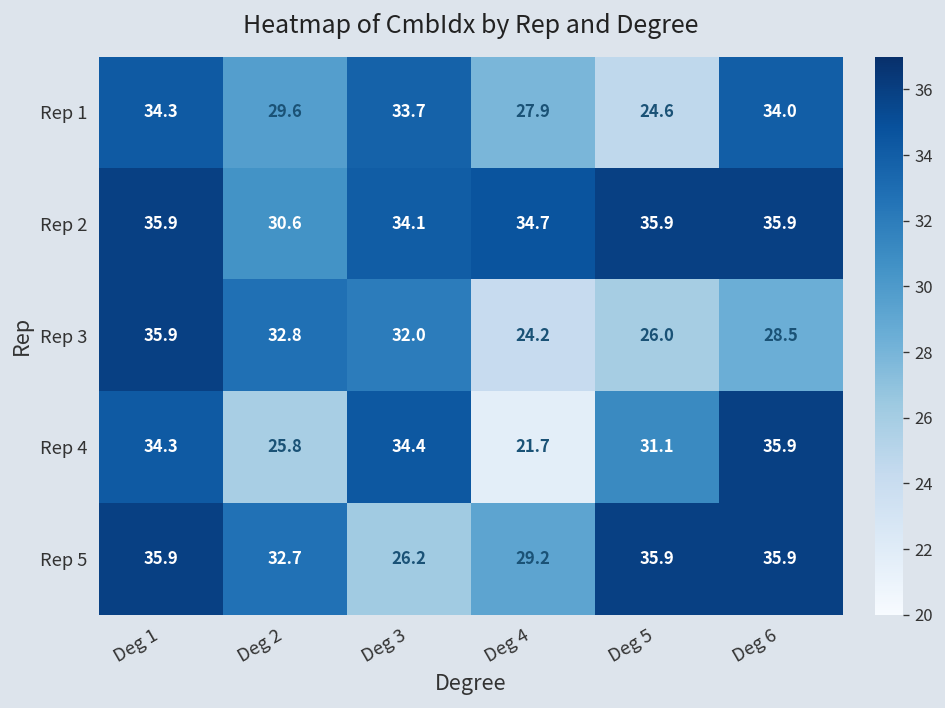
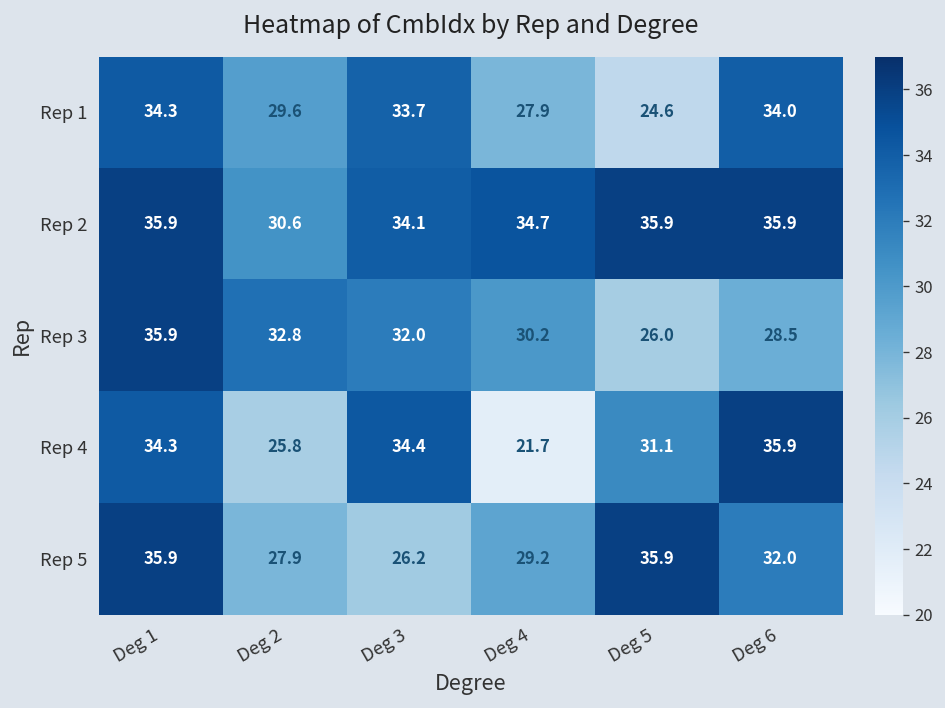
  {
    "Rep 1": {
      "Deg 1": 34.3,
      "Deg 2": 29.6,
      "Deg 3": 33.7,
      "Deg 4": 27.9,
      "Deg 5": 24.6,
      "Deg 6": 34.0
    },
    "Rep 2": {
      "Deg 1": 35.9,
      "Deg 2": 30.6,
      "Deg 3": 34.1,
      "Deg 4": 34.7,
      "Deg 5": 35.9,
      "Deg 6": 35.9
    },
    "Rep 3": {
      "Deg 1": 35.9,
      "Deg 2": 32.8,
      "Deg 3": 32.0,
-     "Deg 4": 24.2,
+     "Deg 4": 30.2,
      "Deg 5": 26.0,
      "Deg 6": 28.5
    },
    "Rep 4": {
      "Deg 1": 34.3,
      "Deg 2": 25.8,
      "Deg 3": 34.4,
      "Deg 4": 21.7,
      "Deg 5": 31.1,
      "Deg 6": 35.9
    },
    "Rep 5": {
      "Deg 1": 35.9,
-     "Deg 2": 32.7,
+     "Deg 2": 27.9,
      "Deg 3": 26.2,
      "Deg 4": 29.2,
      "Deg 5": 35.9,
-     "Deg 6": 35.9
+     "Deg 6": 32.0
    }
  }
